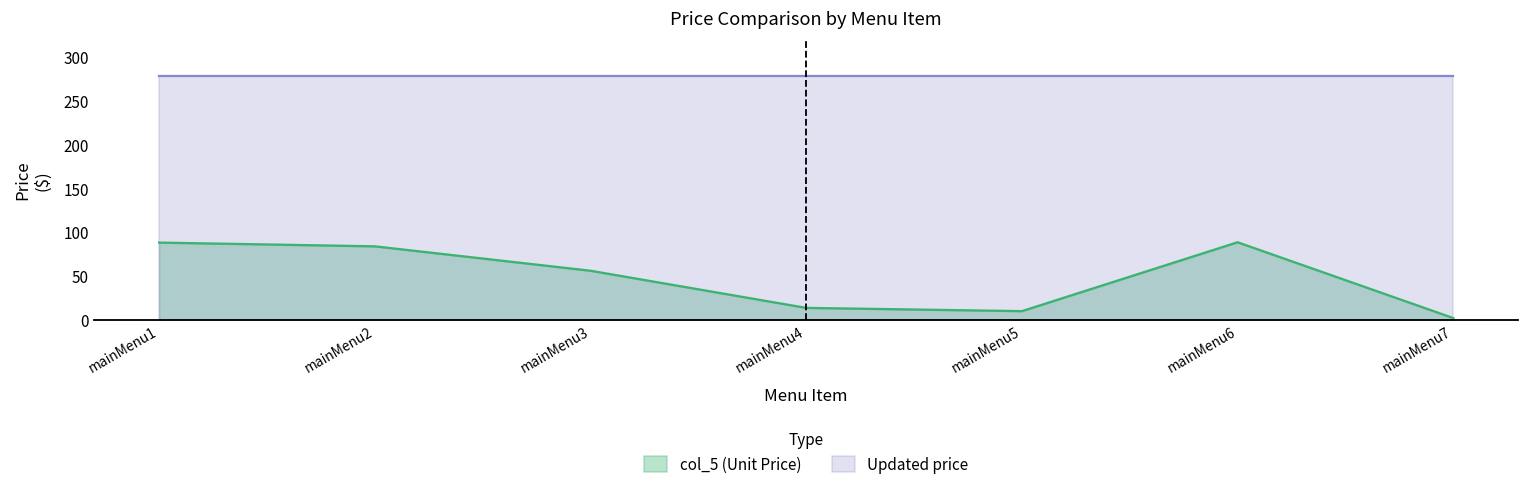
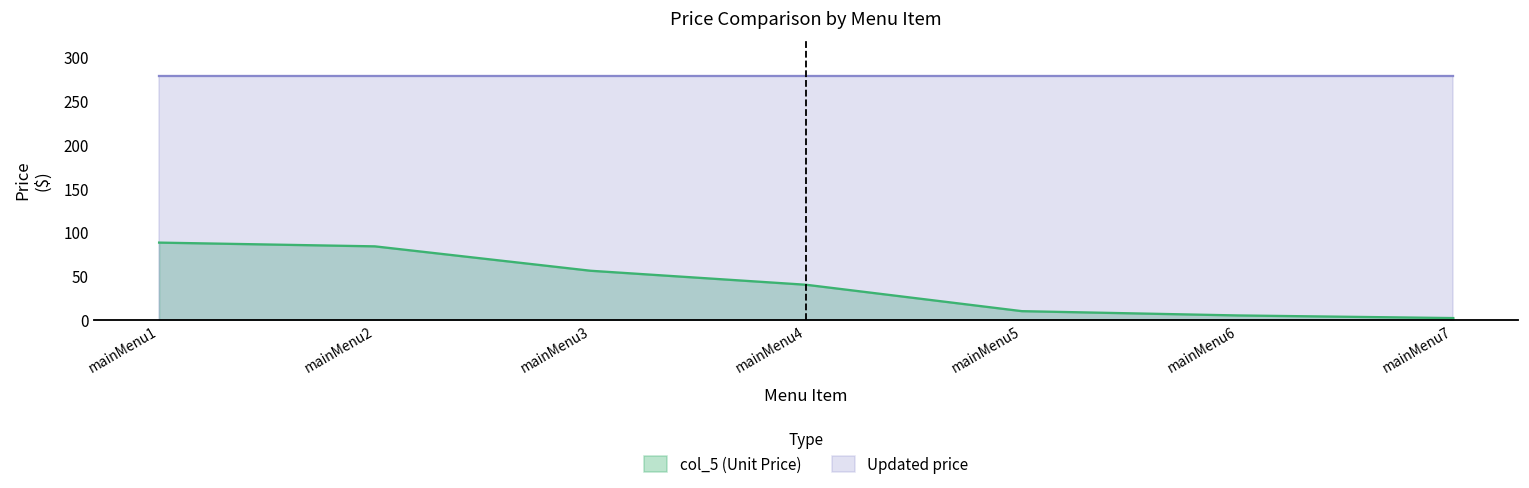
  {
    "col_5 (Unit Price)": {
      "mainMenu1": 90,
      "mainMenu2": 80,
      "mainMenu3": 60,
-     "mainMenu4": 10,
+     "mainMenu4": 40,
      "mainMenu5": 10,
-     "mainMenu6": 90,
+     "mainMenu6": 0,
      "mainMenu7": 0
    },
    "Updated price": {
      "mainMenu1": 280,
      "mainMenu2": 280,
      "mainMenu3": 280,
      "mainMenu4": 280,
      "mainMenu5": 280,
      "mainMenu6": 280,
      "mainMenu7": 280
    }
  }
